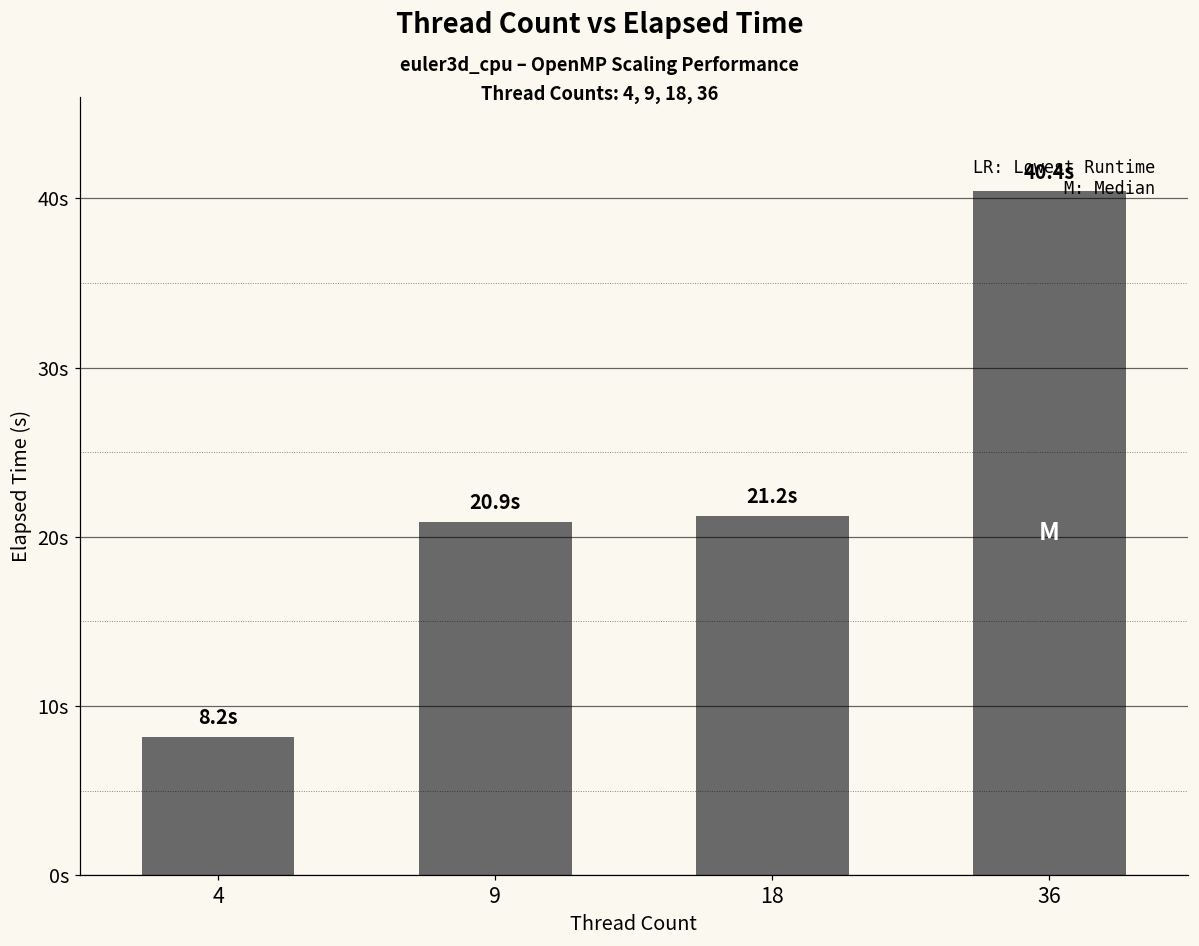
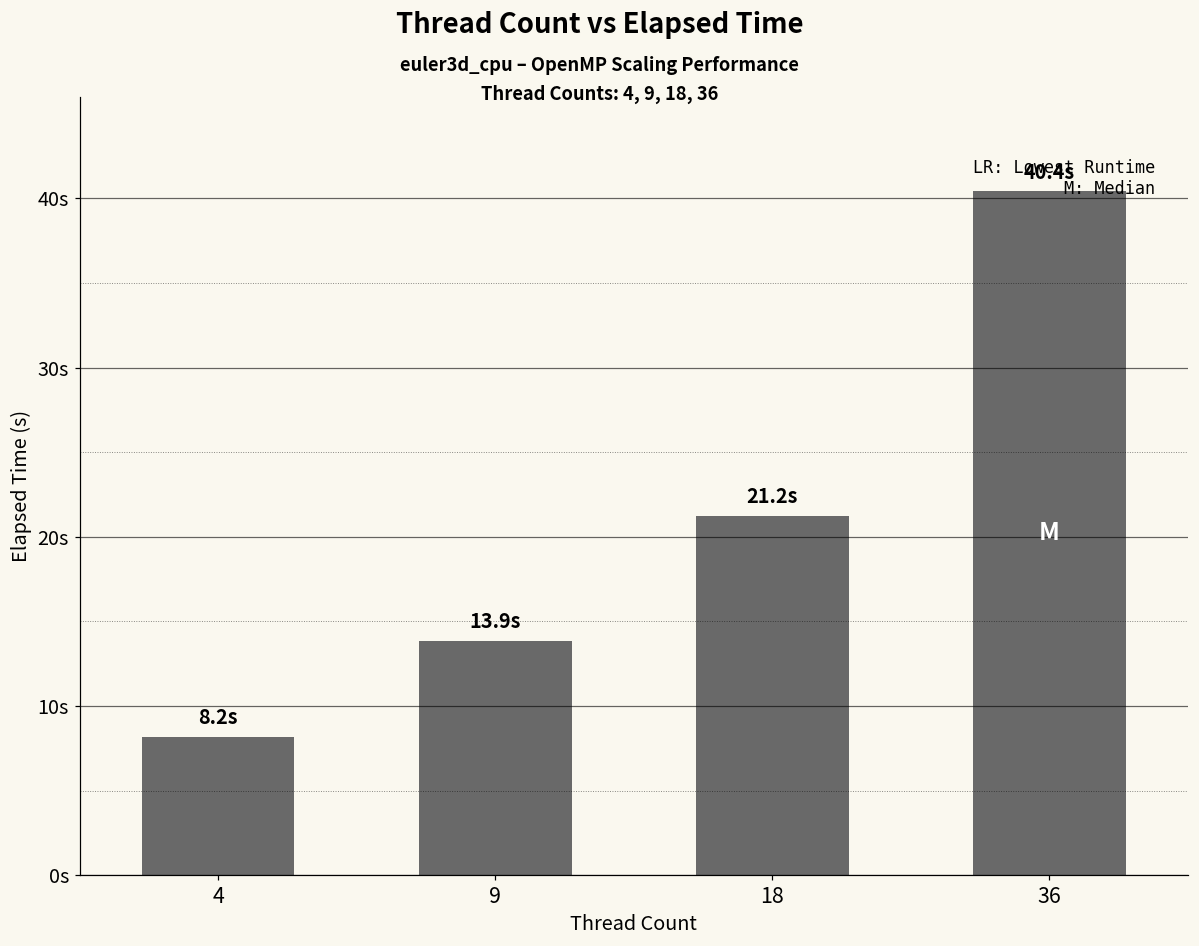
  {
    "4": "8.2s",
-   "9": "20.9s",
+   "9": "13.9s",
    "18": "21.2s"
  }
